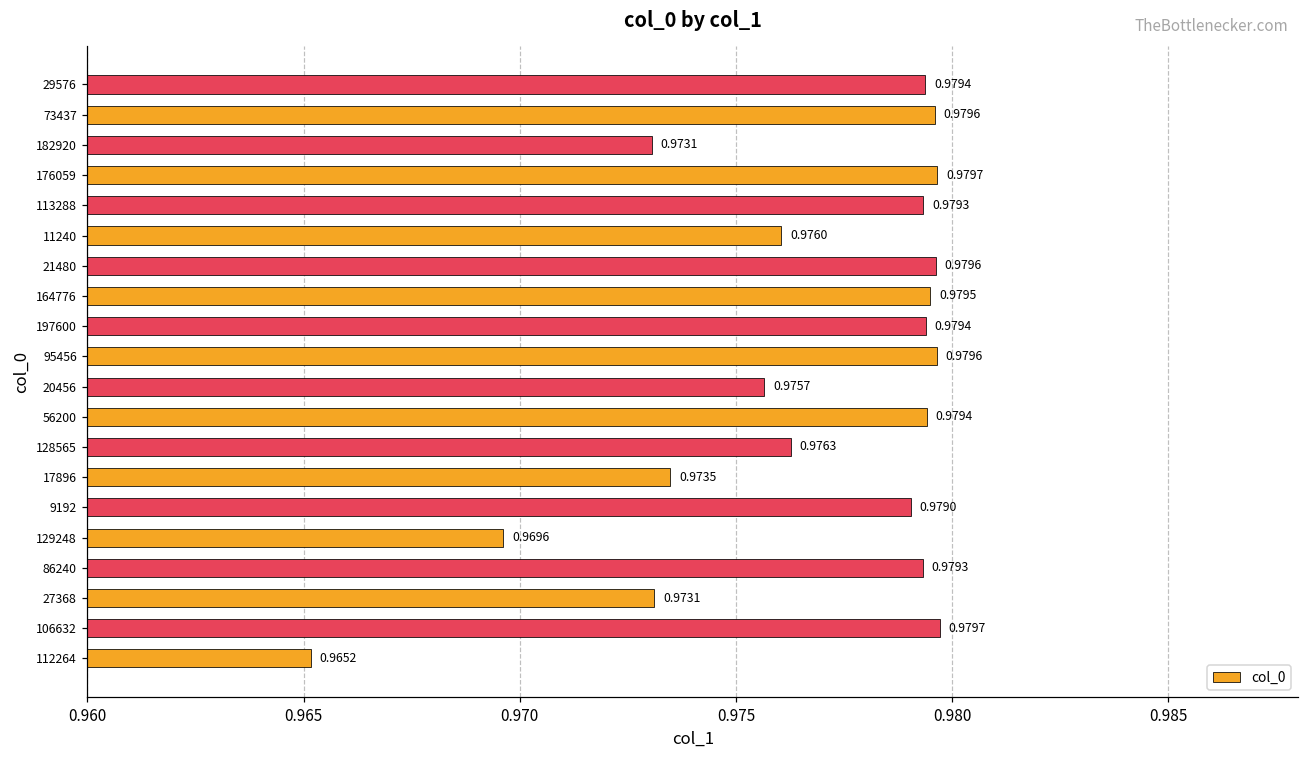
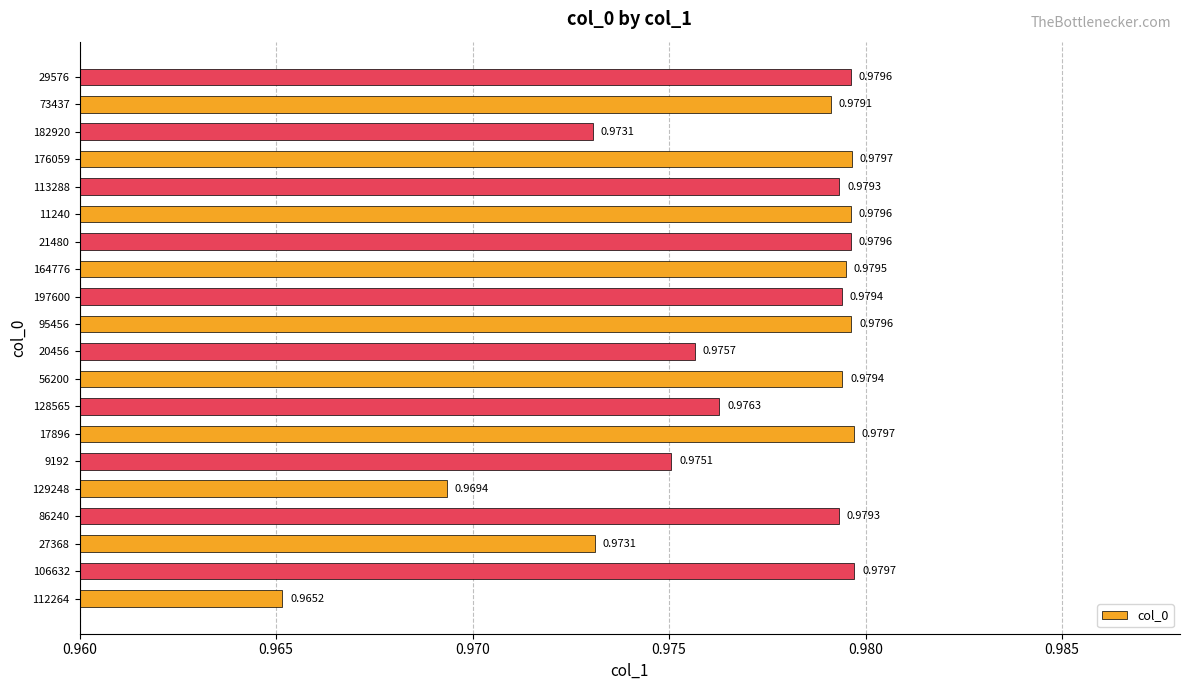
  {
-   "29576": 0.9794,
-   "73437": 0.9796,
+   "29576": 0.9796,
+   "73437": 0.9791,
    "182920": 0.9731,
    "176059": 0.9797,
    "113288": 0.9793,
-   "11240": 0.9760,
+   "11240": 0.9796,
    "21480": 0.9796,
    "164776": 0.9795,
    "197600": 0.9794,
    "95456": 0.9796,
    "20456": 0.9757,
    "56200": 0.9794,
    "128565": 0.9763,
-   "17896": 0.9735,
-   "9192": 0.9790,
-   "129248": 0.9696,
+   "17896": 0.9797,
+   "9192": 0.9751,
+   "129248": 0.9694,
    "86240": 0.9793,
    "27368": 0.9731,
    "106632": 0.9797,
    "112264": 0.9652
  }
